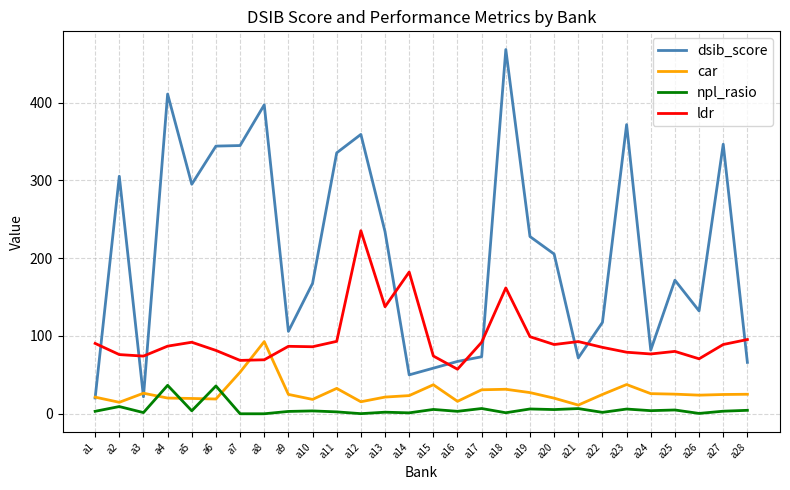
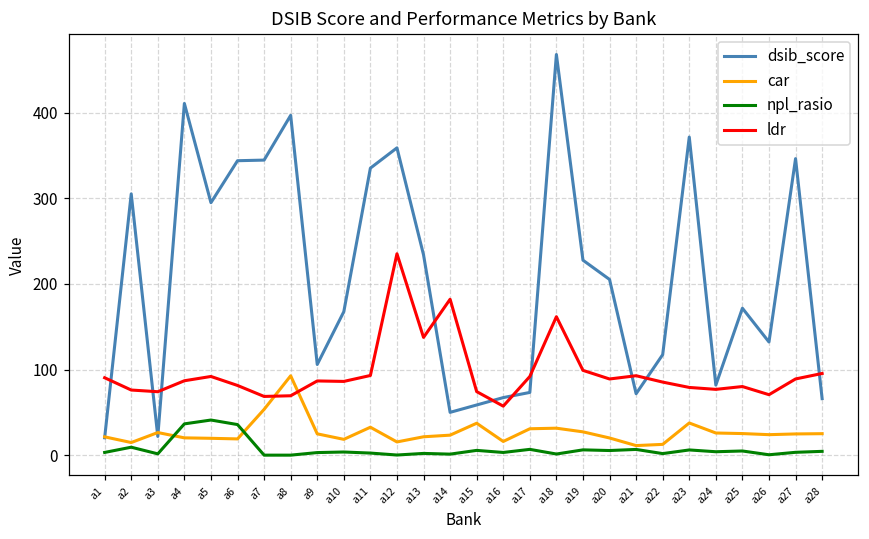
  {
    "dsib_score": {
      "a2": 310,
      "a3": 20,
      "a4": 410,
      "a5": 290,
      "a6": 340,
      "a7": 340,
      "a8": 400,
      "a9": 110,
      "a10": 170,
      "a11": 340,
      "a12": 360,
      "a13": 230,
      "a14": 50,
      "a15": 60,
      "a16": 70,
      "a17": 70,
      "a18": 470,
      "a19": 230,
      "a20": 210,
      "a21": 70,
      "a22": 120,
      "a23": 370,
      "a24": 80,
      "a25": 170,
      "a26": 130,
      "a27": 350,
      "a28": 70
    },
    "car": {
      "a2": 10,
      "a3": 30,
      "a4": 20,
      "a5": 20,
      "a6": 20,
      "a7": 50,
      "a8": 90,
      "a9": 20,
      "a10": 20,
      "a11": 30,
      "a12": 20,
      "a13": 20,
      "a14": 20,
      "a15": 40,
      "a16": 20,
      "a17": 30,
      "a18": 30,
      "a19": 30,
      "a20": 20,
      "a21": 10,
-     "a22": 20,
+     "a22": 10,
      "a23": 40,
      "a24": 30,
      "a25": 30,
      "a26": 20,
      "a27": 20,
      "a28": 30
    },
    "npl_rasio": {
      "a1": 0,
      "a2": 10,
      "a3": 0,
      "a4": 40,
-     "a5": 0,
+     "a5": 40,
      "a6": 40,
      "a7": 0,
      "a8": 0,
      "a9": 0,
      "a10": 0,
      "a11": 0,
      "a12": 0,
      "a13": 0,
      "a14": 0,
      "a15": 10,
      "a16": 0,
      "a17": 10,
      "a18": 0,
      "a19": 10,
      "a20": 10,
      "a21": 10,
      "a22": 0,
      "a23": 10,
      "a24": 0,
      "a25": 0,
      "a26": 0,
      "a27": 0,
      "a28": 0
    },
    "ldr": {
      "a1": 90,
      "a2": 80,
      "a3": 70,
      "a4": 90,
      "a5": 90,
      "a6": 80,
      "a7": 70,
      "a8": 70,
      "a9": 90,
      "a10": 90,
      "a11": 90,
      "a12": 240,
      "a13": 140,
      "a14": 180,
      "a15": 70,
      "a16": 60,
      "a17": 90,
      "a18": 160,
      "a19": 100,
      "a20": 90,
      "a21": 90,
      "a22": 90,
      "a23": 80,
      "a24": 80,
      "a25": 80,
      "a26": 70,
      "a27": 90,
      "a28": 100
    }
  }
